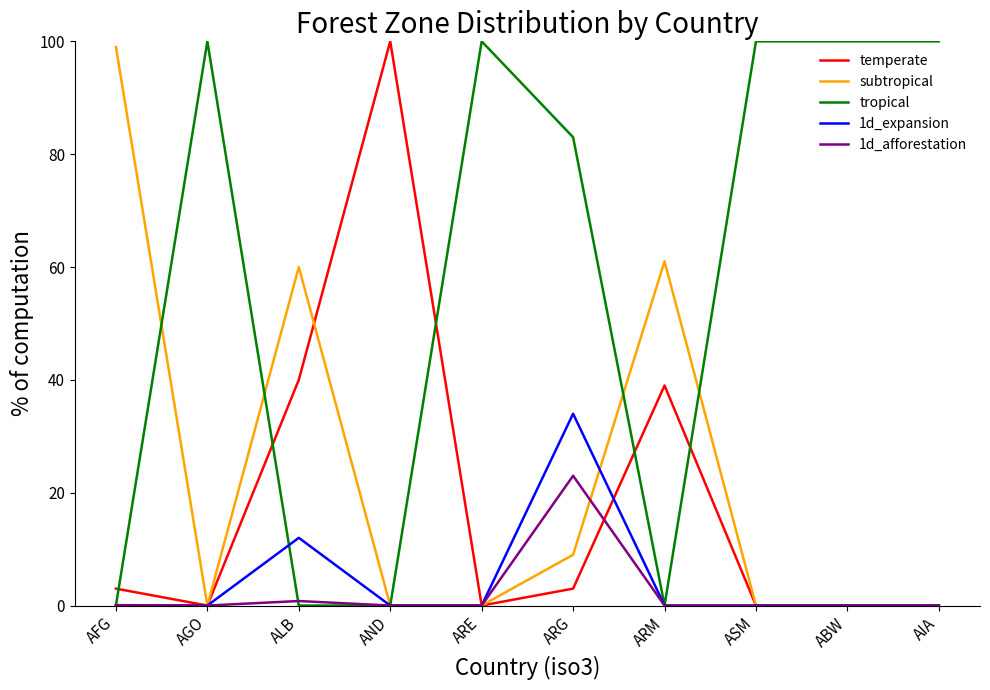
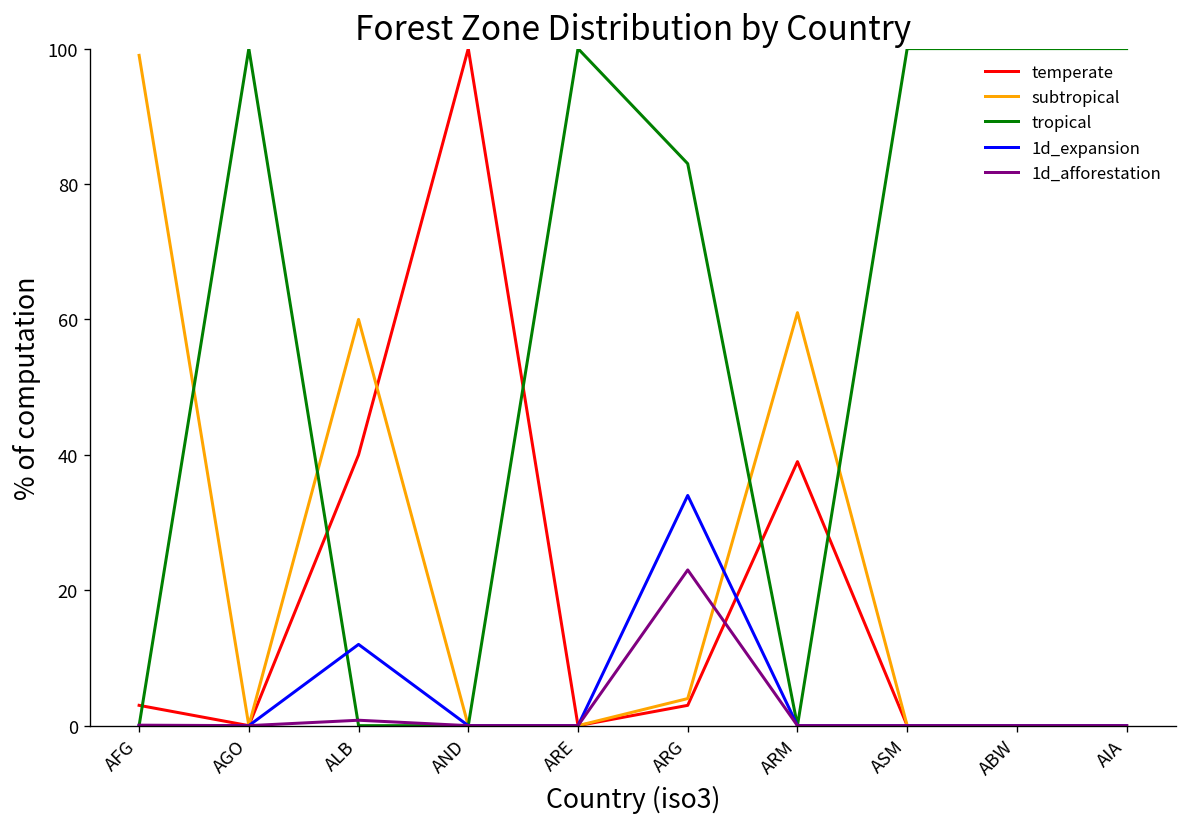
  {
    "temperate": {
      "AFG": 3,
      "ALB": 40,
      "AND": 100,
      "ARG": 3,
      "ARM": 39
    },
    "subtropical": {
      "AFG": 99,
      "ALB": 60,
-     "ARG": 9,
+     "ARG": 4,
      "ARM": 61
    },
    "tropical": {
      "AGO": 100,
      "ALB": 0,
      "ARE": 100,
      "ARG": 83,
      "ASM": 100,
      "ABW": 100,
      "AIA": 100
    },
    "1d_expansion": {
      "ALB": 12,
      "ARG": 34
    },
    "1d_afforestation": {
      "ALB": 1,
      "ARG": 23
    }
  }
